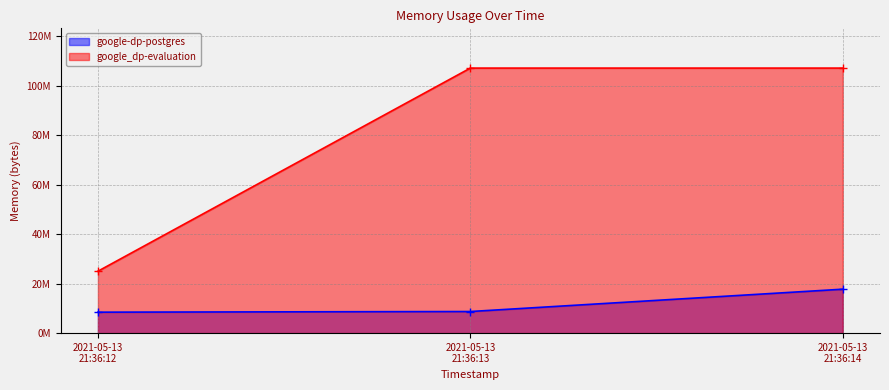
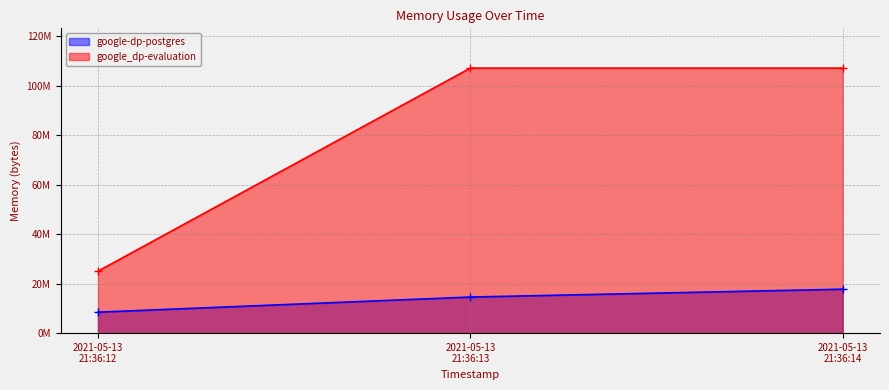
  {
    "google-dp-postgres": {
      "2021-05-13 21:36:12": 8000000,
-     "2021-05-13 21:36:13": 9000000,
+     "2021-05-13 21:36:13": 15000000,
      "2021-05-13 21:36:14": 18000000
    },
    "google_dp-evaluation": {
      "2021-05-13 21:36:12": 25000000,
      "2021-05-13 21:36:13": 107000000,
      "2021-05-13 21:36:14": 107000000
    }
  }
